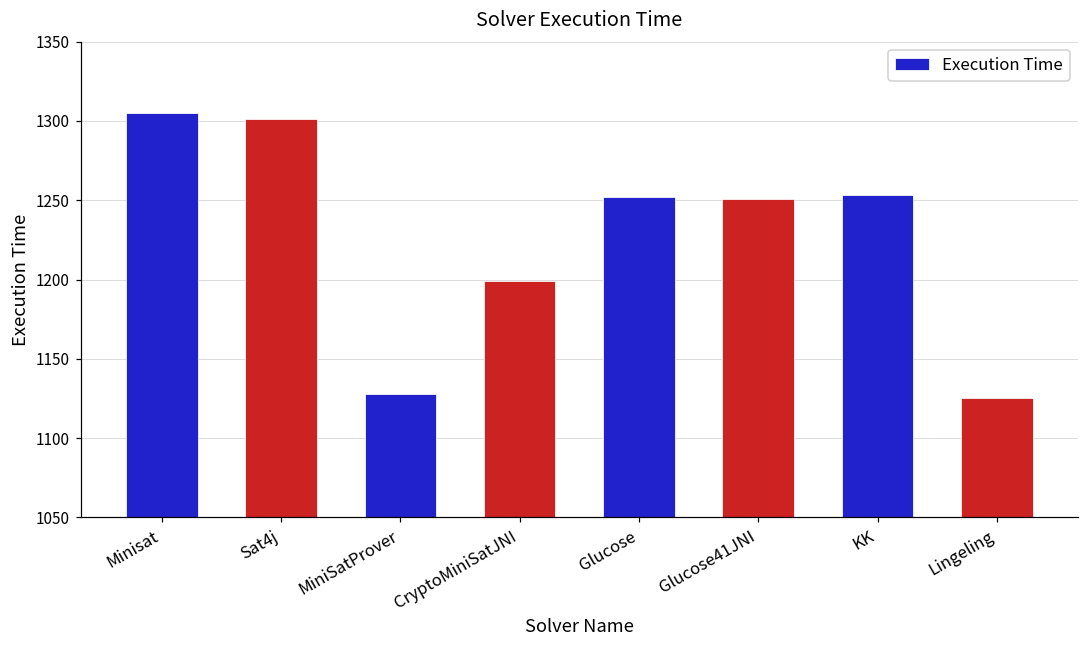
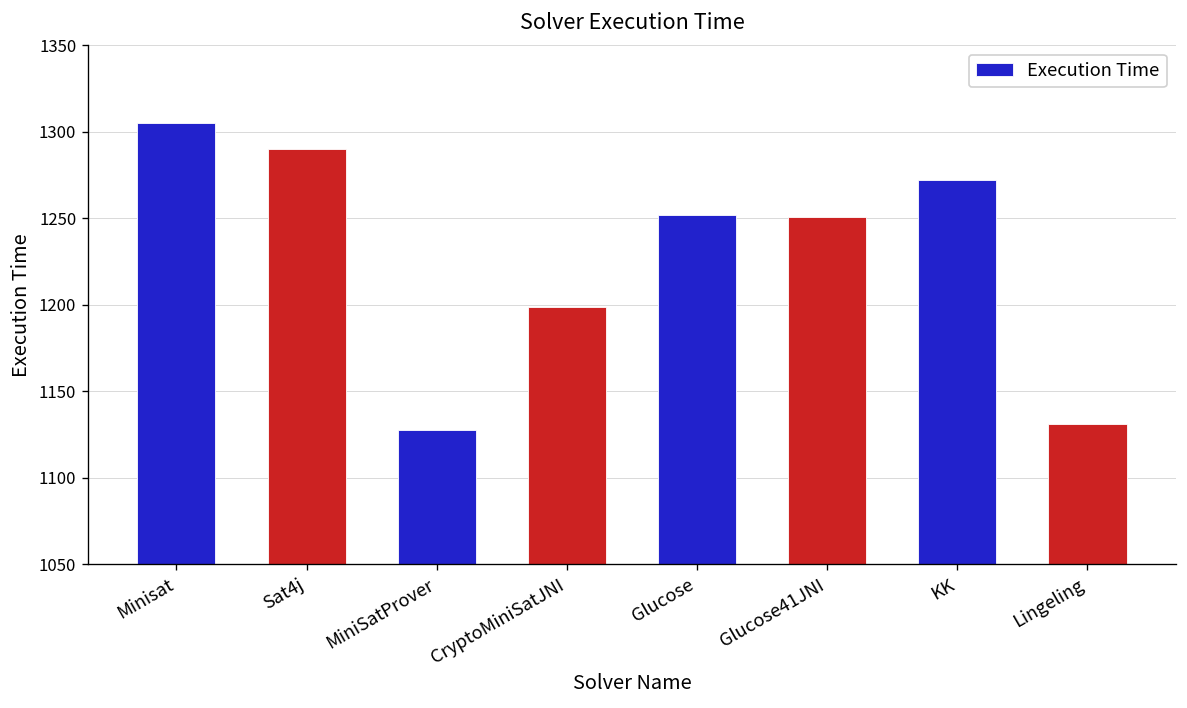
  {
    "Minisat": 1305,
-   "Sat4j": 1301,
+   "Sat4j": 1290,
    "MiniSatProver": 1128,
    "CryptoMiniSatJNI": 1199,
    "Glucose": 1252,
    "Glucose41JNI": 1251,
-   "KK": 1253,
-   "Lingeling": 1125
+   "KK": 1272,
+   "Lingeling": 1131
  }
